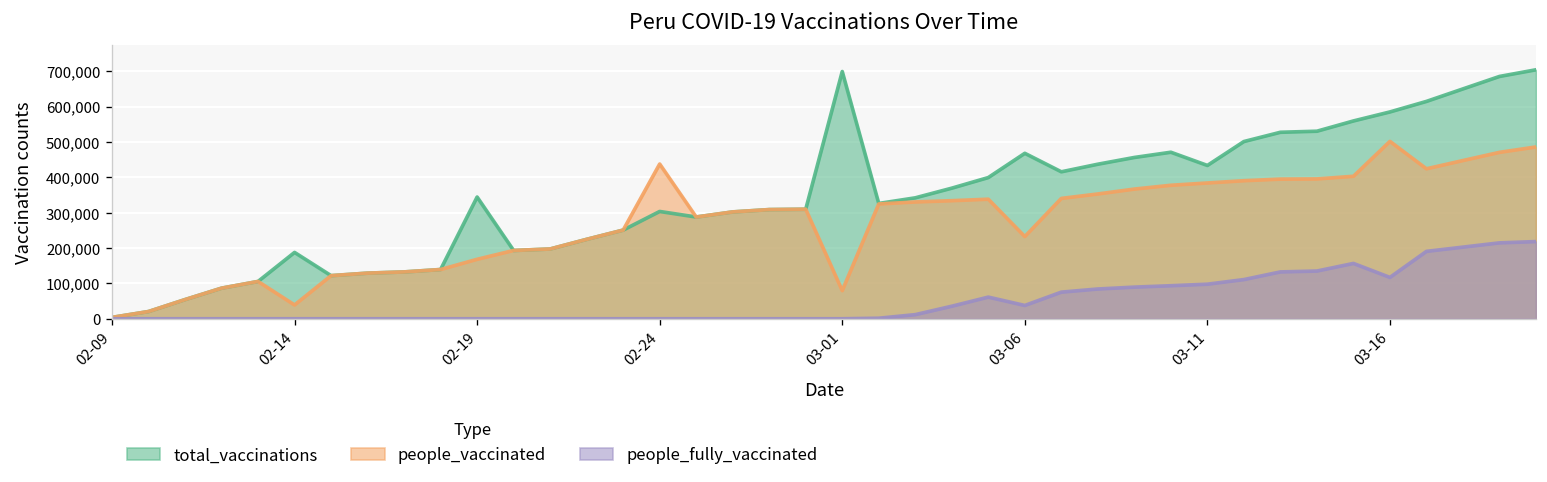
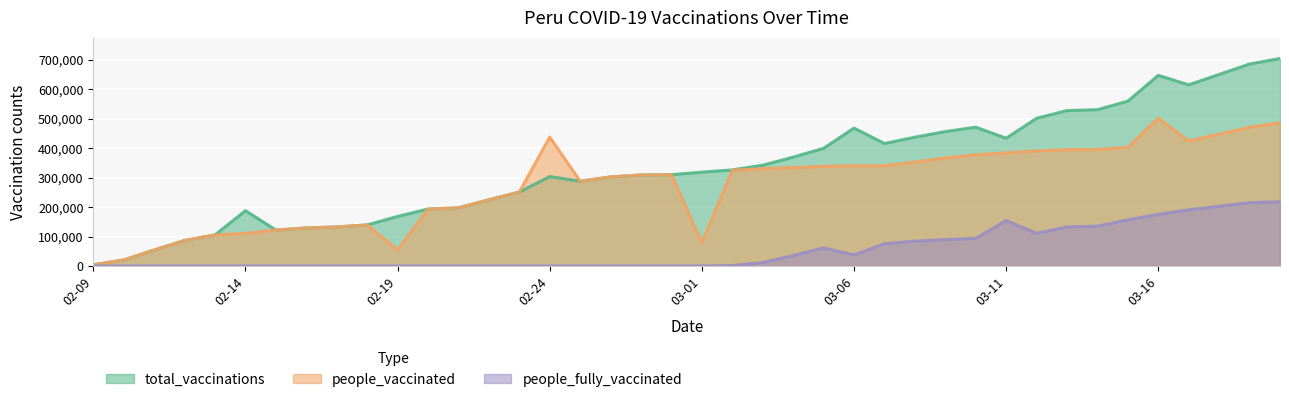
  {
    "total_vaccinations": {
      "02-14": "190,000",
-     "02-19": "340,000",
+     "02-19": "170,000",
      "02-24": "300,000",
-     "03-01": "700,000",
+     "03-01": "320,000",
      "03-06": "470,000",
      "03-11": "430,000",
-     "03-16": "590,000"
+     "03-16": "650,000"
    },
    "people_vaccinated": {
-     "02-14": "40,000",
-     "02-19": "170,000",
+     "02-14": "110,000",
+     "02-19": "50,000",
      "02-24": "440,000",
      "03-01": "80,000",
-     "03-06": "230,000",
+     "03-06": "340,000",
      "03-11": "380,000",
      "03-16": "500,000"
    },
    "people_fully_vaccinated": {
      "02-14": "0",
      "02-19": "0",
      "02-24": "0",
      "03-01": "0",
      "03-06": "40,000",
-     "03-11": "100,000",
-     "03-16": "120,000"
+     "03-11": "150,000",
+     "03-16": "180,000"
    }
  }
